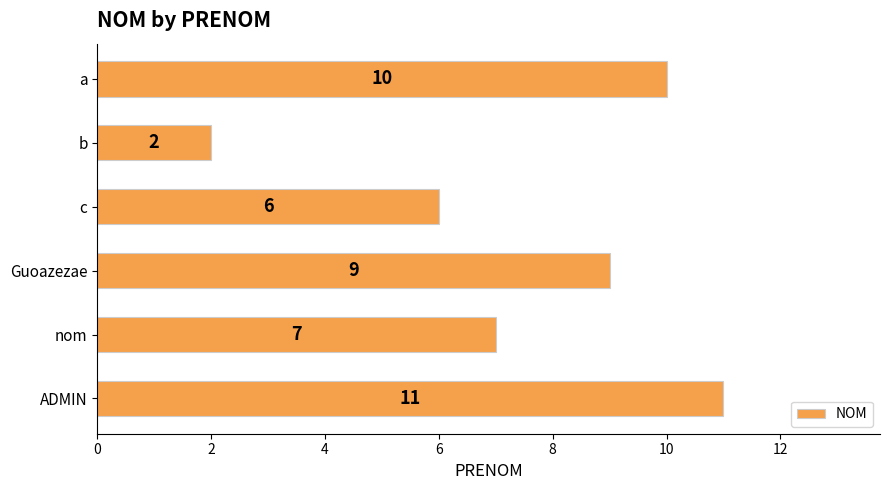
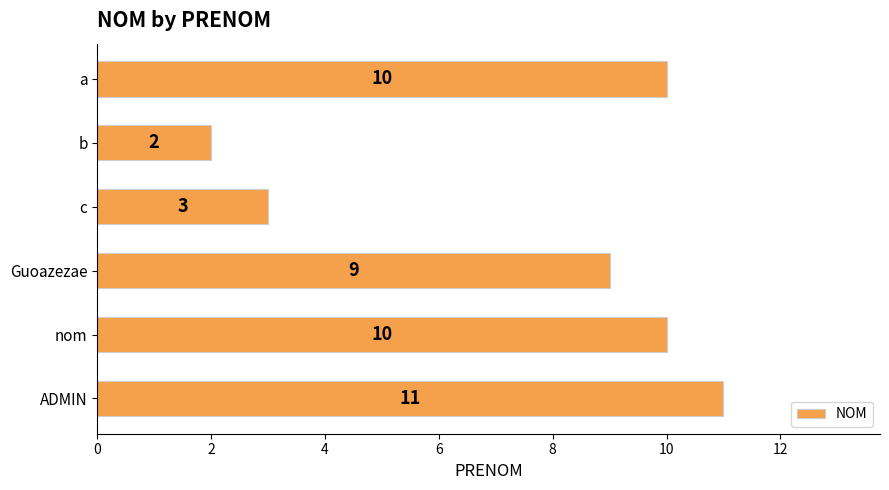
  {
    "a": 10,
    "b": 2,
-   "c": 6,
+   "c": 3,
    "Guoazezae": 9,
-   "nom": 7,
+   "nom": 10,
    "ADMIN": 11
  }
